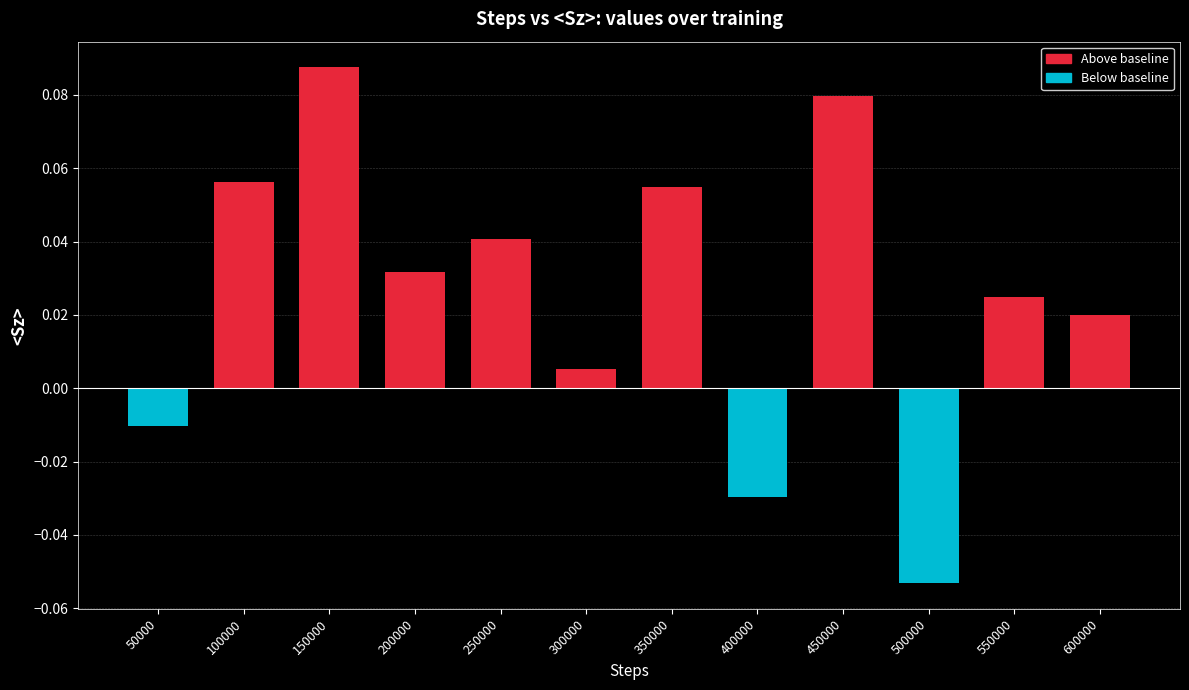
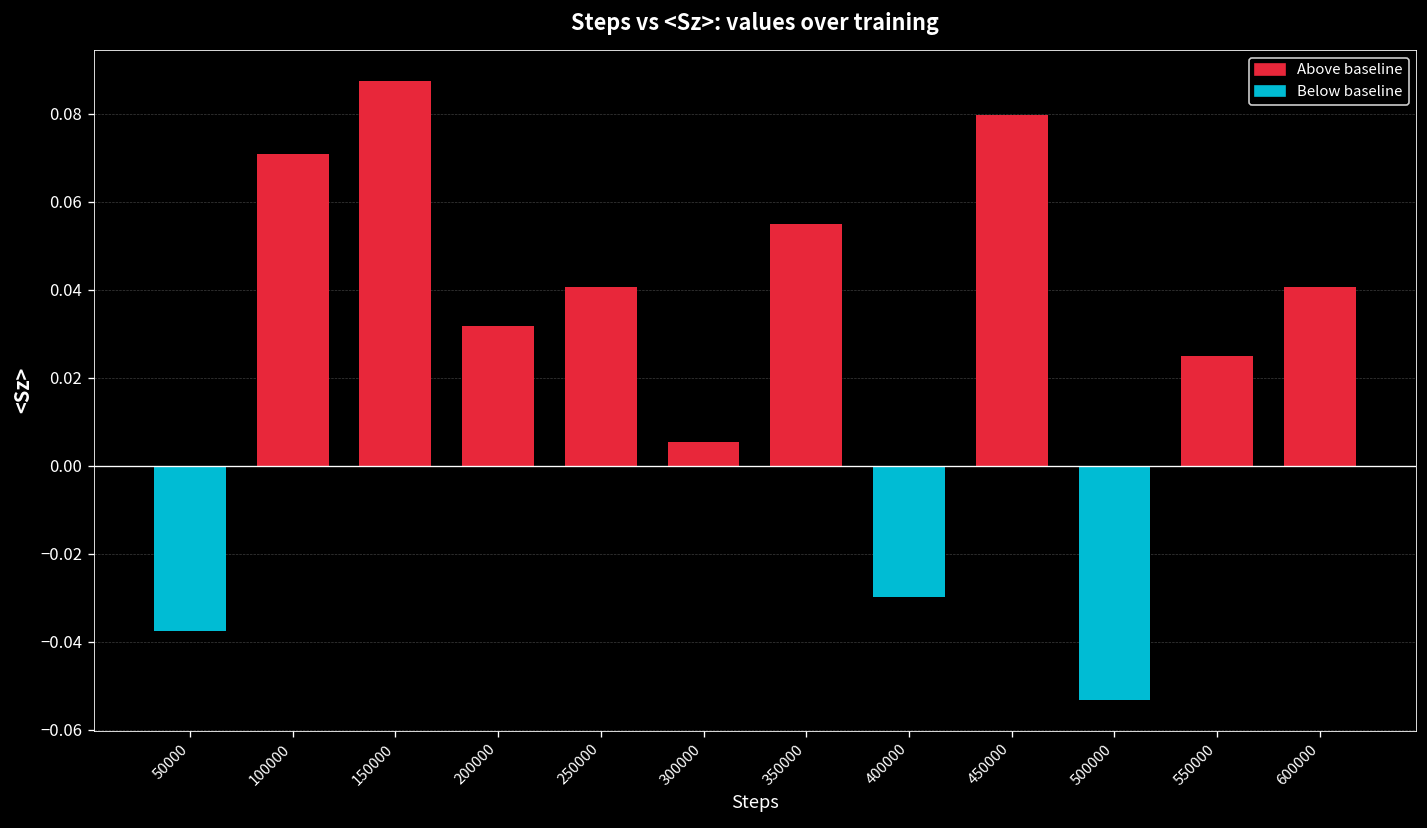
  {
-   "50000": -0.010,
-   "100000": 0.056,
+   "50000": -0.038,
+   "100000": 0.071,
    "150000": 0.088,
    "200000": 0.032,
    "250000": 0.041,
    "300000": 0.005,
    "350000": 0.055,
    "400000": -0.030,
    "450000": 0.080,
    "500000": -0.053,
    "550000": 0.025,
-   "600000": 0.020
+   "600000": 0.041
  }
